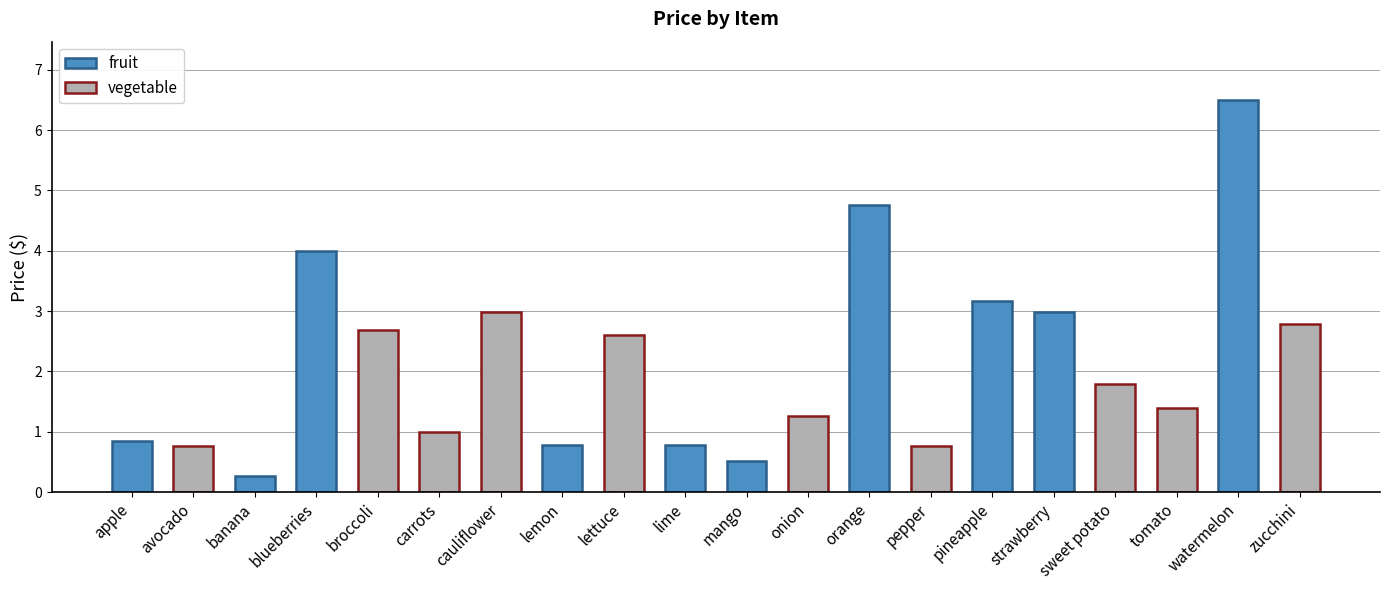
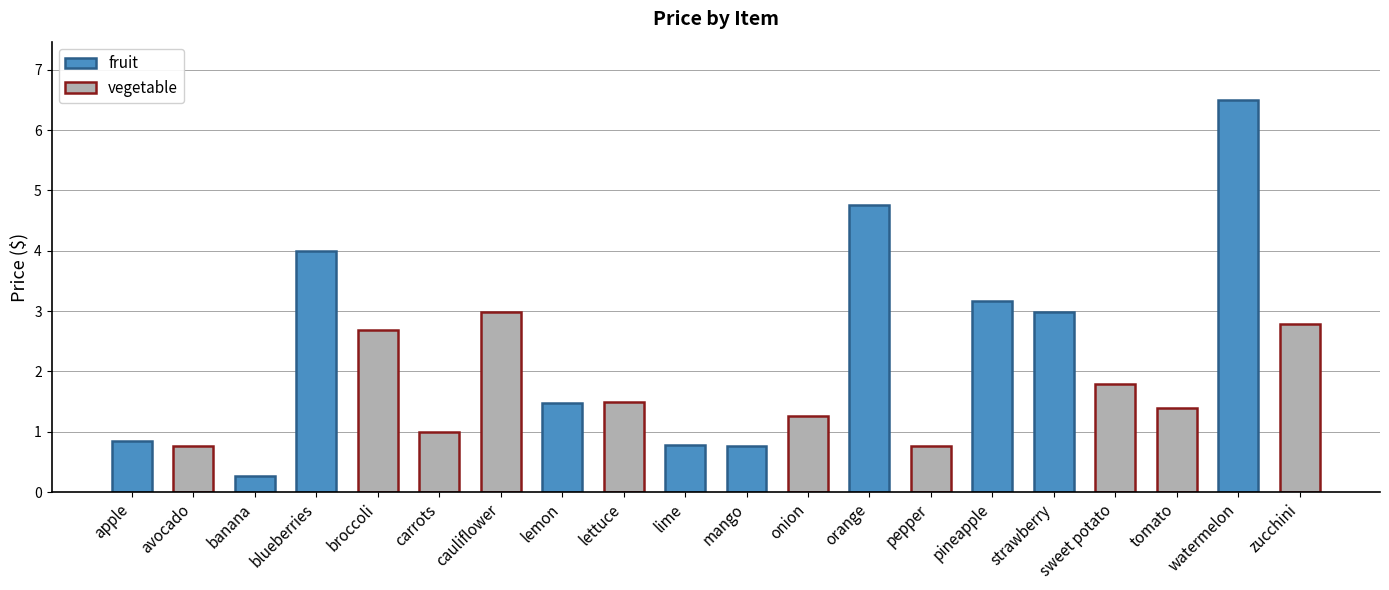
  {
    "apple": 0.9,
    "avocado": 0.8,
    "banana": 0.3,
    "blueberries": 4.0,
    "broccoli": 2.7,
    "carrots": 1.0,
    "cauliflower": 3.0,
-   "lemon": 0.8,
-   "lettuce": 2.6,
+   "lemon": 1.5,
+   "lettuce": 1.5,
    "lime": 0.8,
-   "mango": 0.5,
+   "mango": 0.8,
    "onion": 1.3,
    "orange": 4.8,
    "pepper": 0.8,
    "pineapple": 3.2,
    "strawberry": 3.0,
    "sweet potato": 1.8,
    "tomato": 1.4,
    "watermelon": 6.5,
    "zucchini": 2.8
  }
